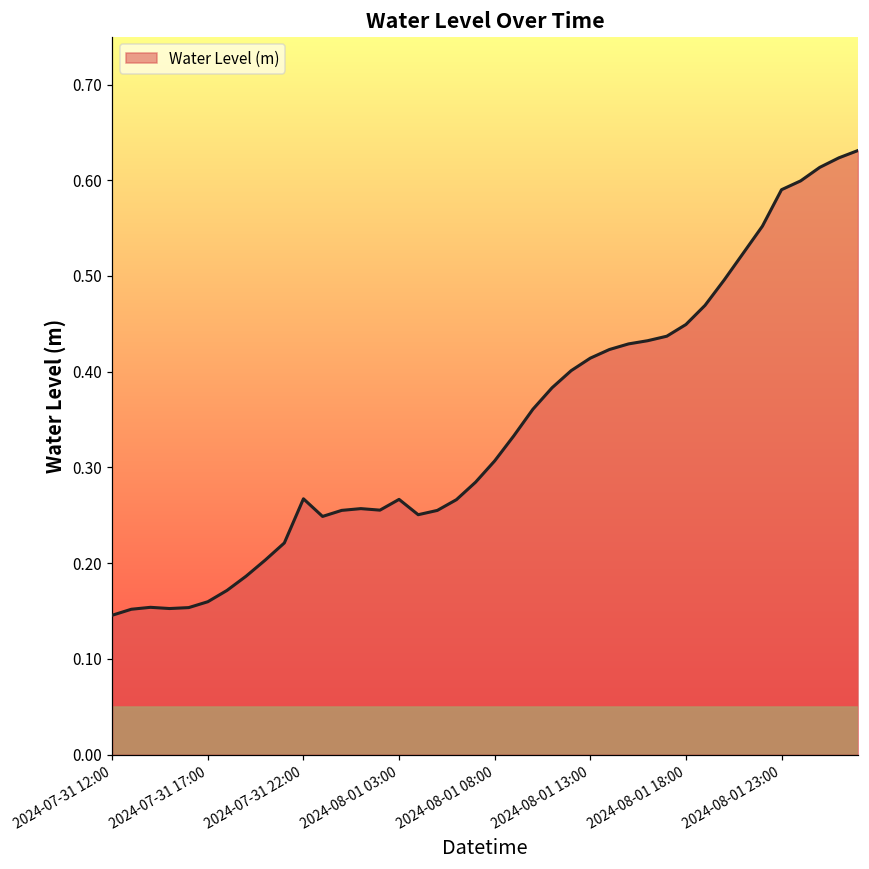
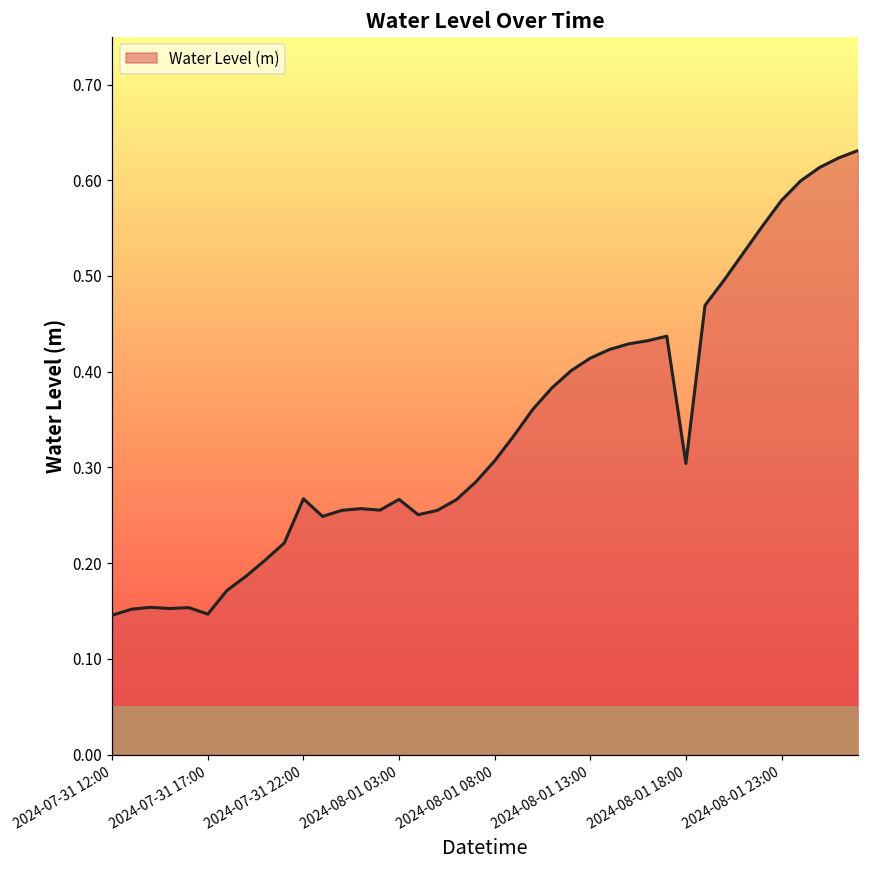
  {
    "2024-07-31 12:00": 0.15,
-   "2024-07-31 17:00": 0.16,
+   "2024-07-31 17:00": 0.15,
    "2024-07-31 22:00": 0.27,
    "2024-08-01 03:00": 0.27,
    "2024-08-01 08:00": 0.31,
    "2024-08-01 13:00": 0.41,
-   "2024-08-01 18:00": 0.45,
-   "2024-08-01 23:00": 0.59
+   "2024-08-01 18:00": 0.30,
+   "2024-08-01 23:00": 0.58
  }
